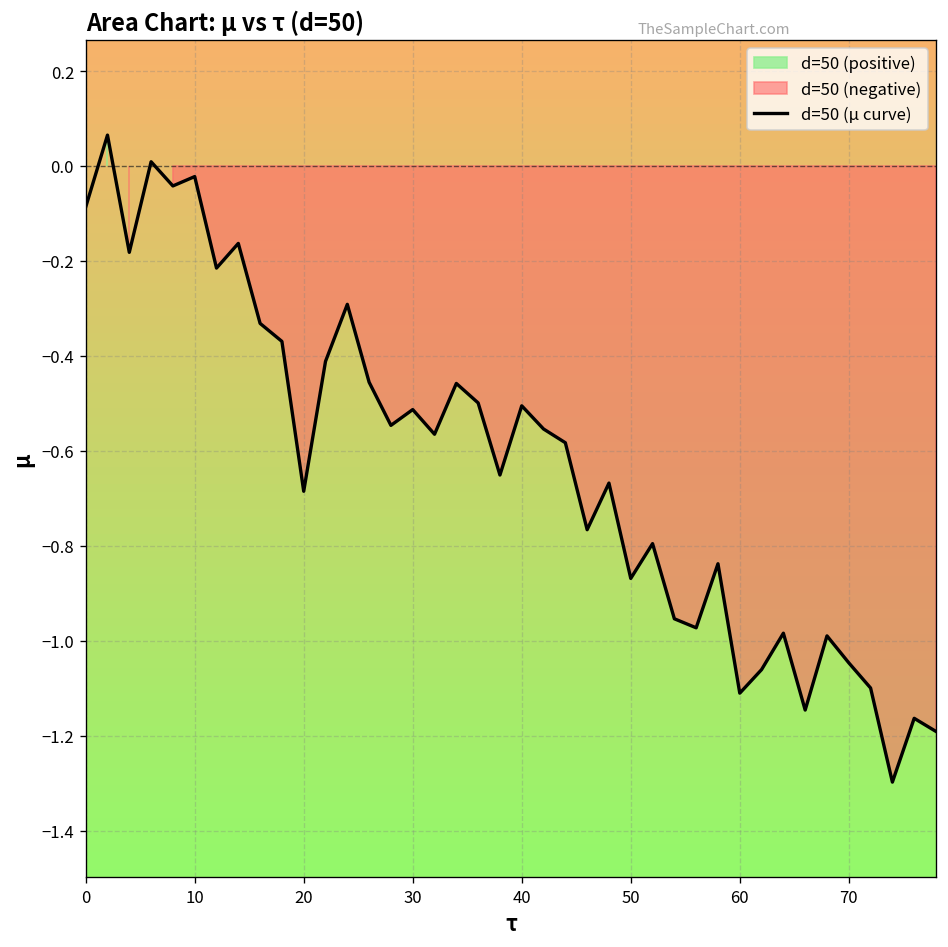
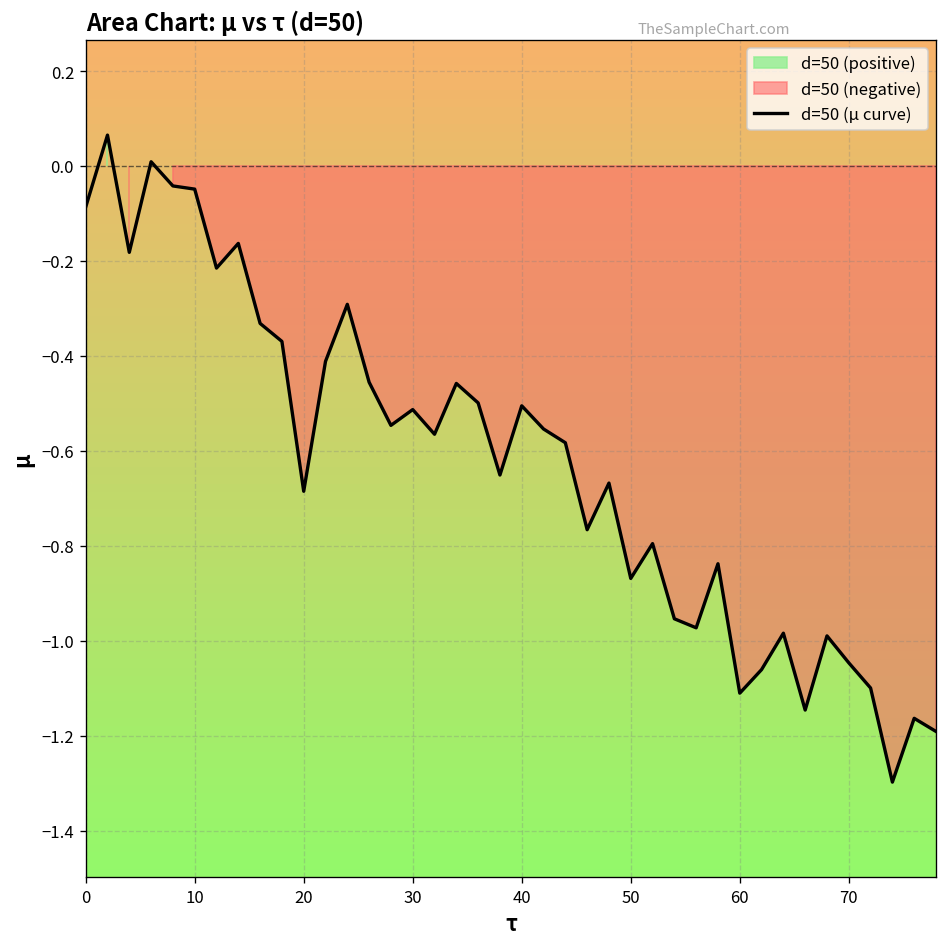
  {
    "0": -0.09,
-   "10": -0.02,
+   "10": -0.05,
    "20": -0.69,
    "30": -0.51,
    "40": -0.51,
    "50": -0.87,
    "60": -1.11,
    "70": -1.05
  }
